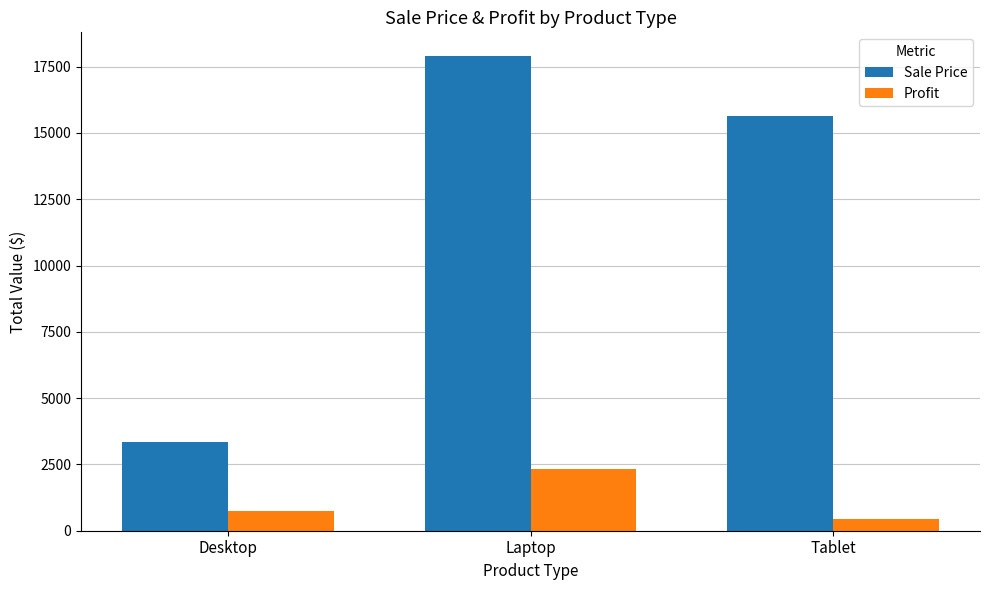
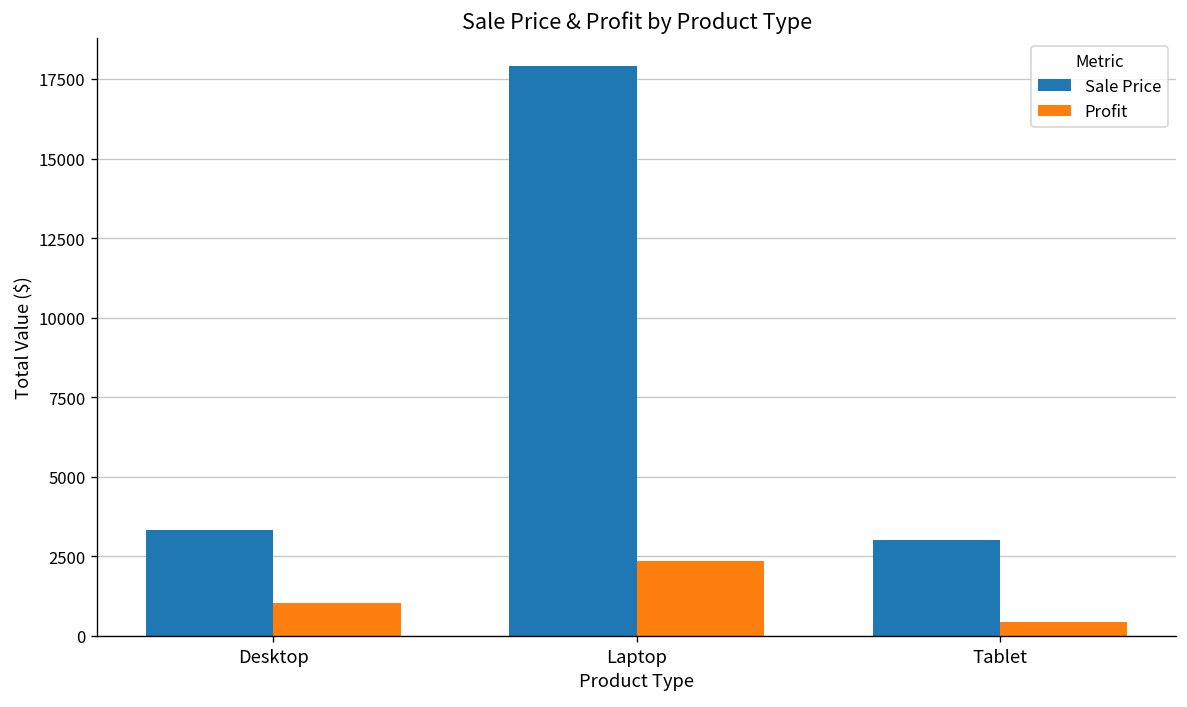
  {
    "Sale Price": {
      "Desktop": 3300,
      "Laptop": 17900,
-     "Tablet": 15600
+     "Tablet": 3000
    },
    "Profit": {
-     "Desktop": 700,
+     "Desktop": 1000,
      "Laptop": 2300,
      "Tablet": 400
    }
  }
